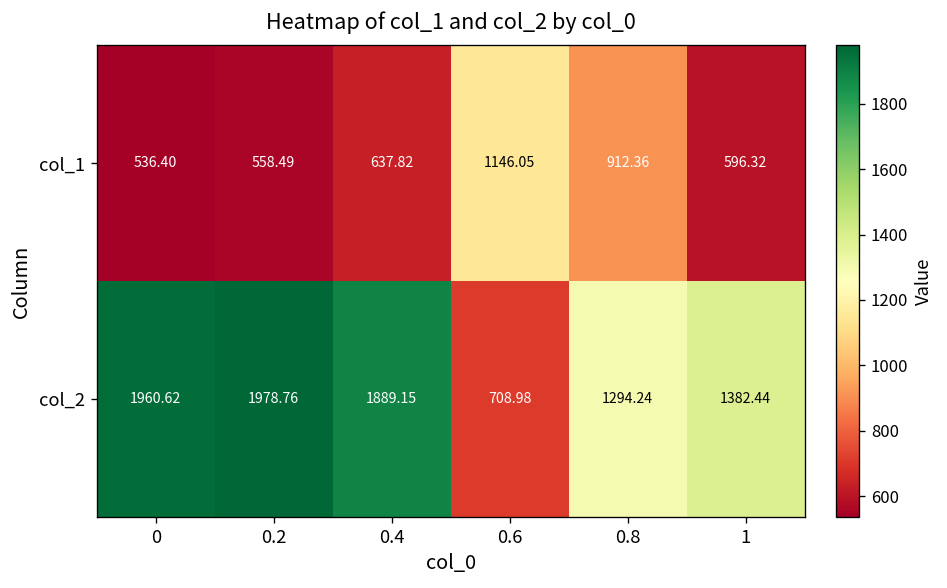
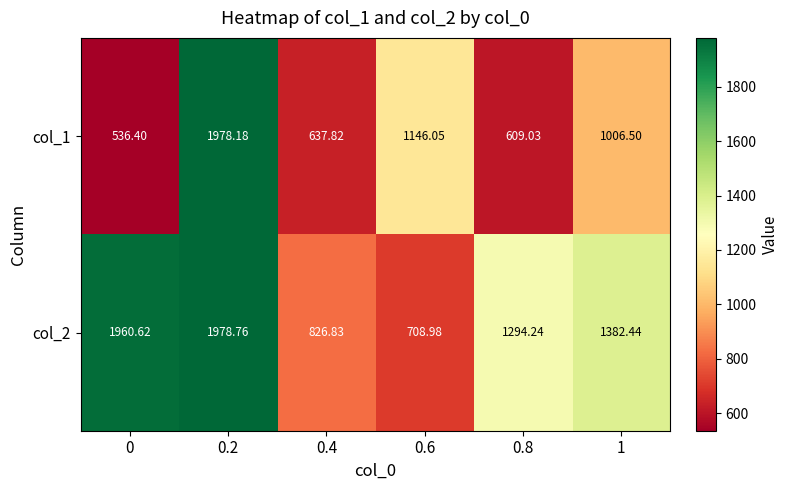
  {
    "col_1": {
      "0": 536.40,
-     "0.2": 558.49,
+     "0.2": 1978.18,
      "0.4": 637.82,
      "0.6": 1146.05,
-     "0.8": 912.36,
-     "1": 596.32
+     "0.8": 609.03,
+     "1": 1006.50
    },
    "col_2": {
      "0": 1960.62,
      "0.2": 1978.76,
-     "0.4": 1889.15,
+     "0.4": 826.83,
      "0.6": 708.98,
      "0.8": 1294.24,
      "1": 1382.44
    }
  }
